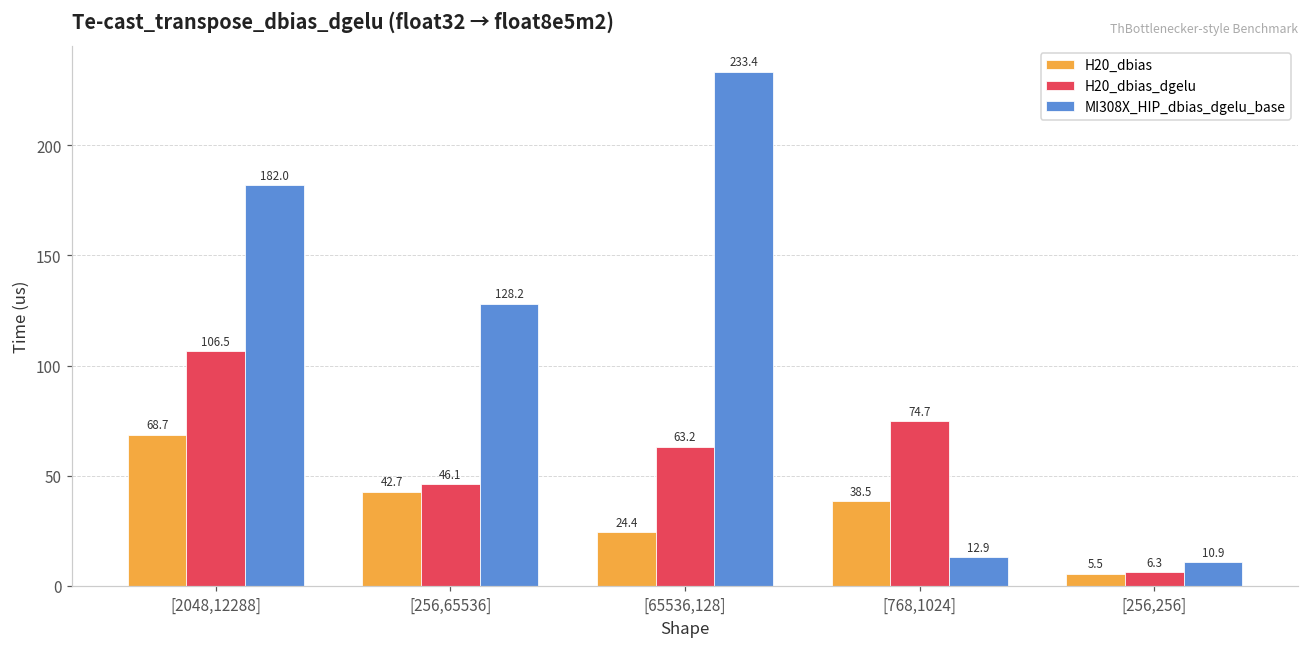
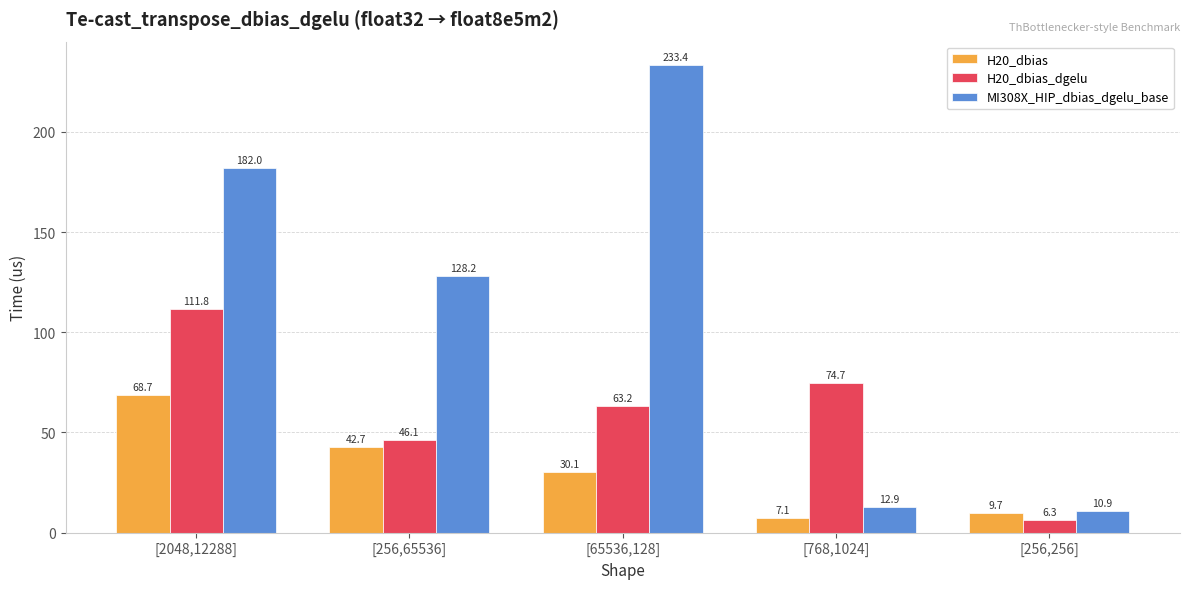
  {
    "H20_dbias": {
      "[2048,12288]": 68.7,
      "[256,65536]": 42.7,
-     "[65536,128]": 24.4,
-     "[768,1024]": 38.5,
-     "[256,256]": 5.5
+     "[65536,128]": 30.1,
+     "[768,1024]": 7.1,
+     "[256,256]": 9.7
    },
    "H20_dbias_dgelu": {
-     "[2048,12288]": 106.5,
+     "[2048,12288]": 111.8,
      "[256,65536]": 46.1,
      "[65536,128]": 63.2,
      "[768,1024]": 74.7,
      "[256,256]": 6.3
    },
    "MI308X_HIP_dbias_dgelu_base": {
      "[2048,12288]": 182.0,
      "[256,65536]": 128.2,
      "[65536,128]": 233.4,
      "[768,1024]": 12.9,
      "[256,256]": 10.9
    }
  }
